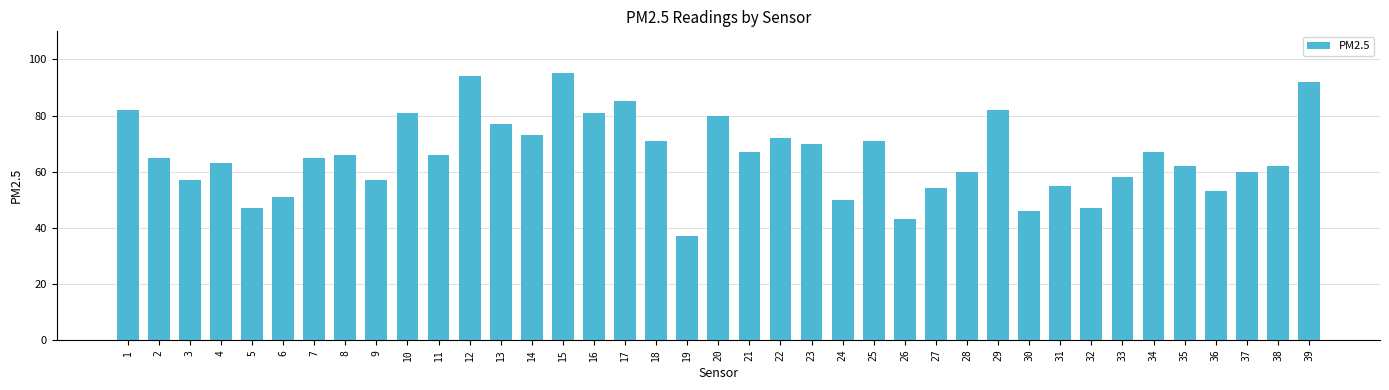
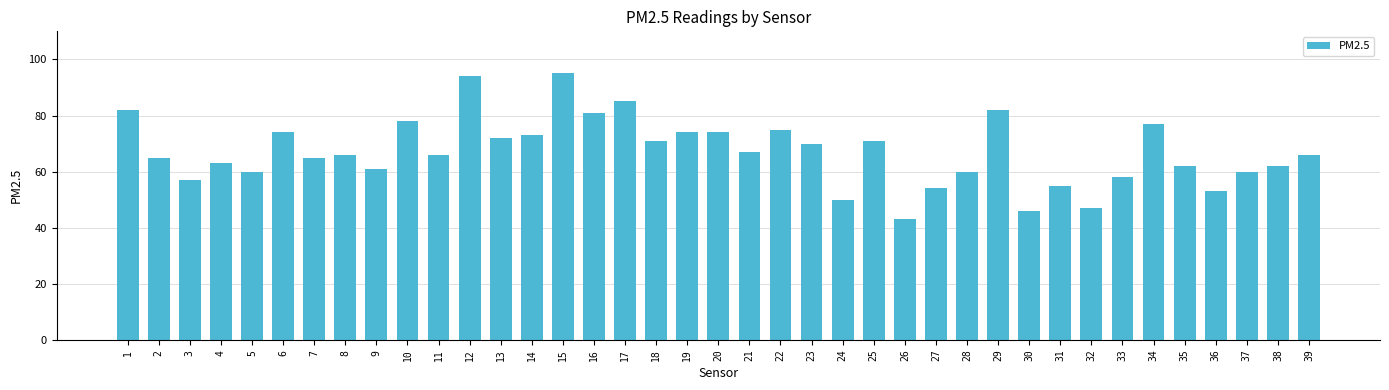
  {
    "1": 82,
    "2": 65,
    "3": 57,
    "4": 63,
-   "5": 47,
-   "6": 51,
+   "5": 60,
+   "6": 74,
    "7": 65,
    "8": 66,
-   "9": 57,
-   "10": 81,
+   "9": 61,
+   "10": 78,
    "11": 66,
    "12": 94,
-   "13": 77,
+   "13": 72,
    "14": 73,
    "15": 95,
    "16": 81,
    "17": 85,
    "18": 71,
-   "19": 37,
-   "20": 80,
+   "19": 74,
+   "20": 74,
    "21": 67,
-   "22": 72,
+   "22": 75,
    "23": 70,
    "24": 50,
    "25": 71,
    "26": 43,
    "27": 54,
    "28": 60,
    "29": 82,
    "30": 46,
    "31": 55,
    "32": 47,
    "33": 58,
-   "34": 67,
+   "34": 77,
    "35": 62,
    "36": 53,
    "37": 60,
    "38": 62,
-   "39": 92
+   "39": 66
  }
